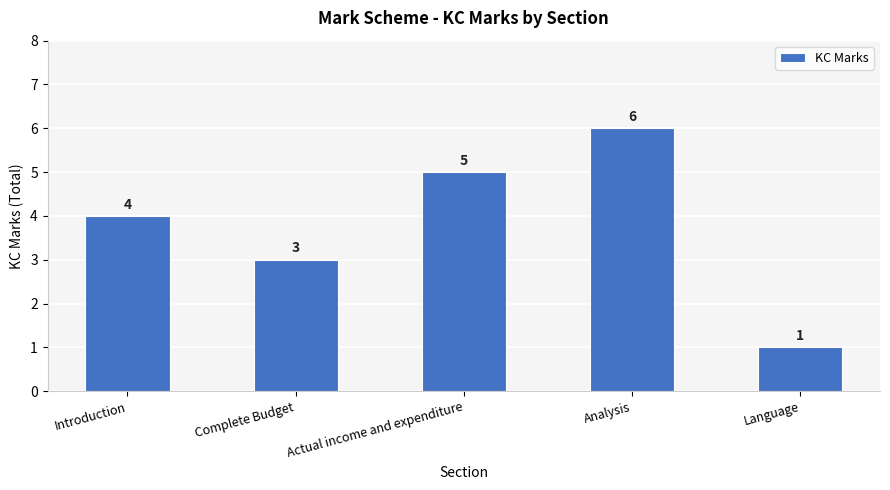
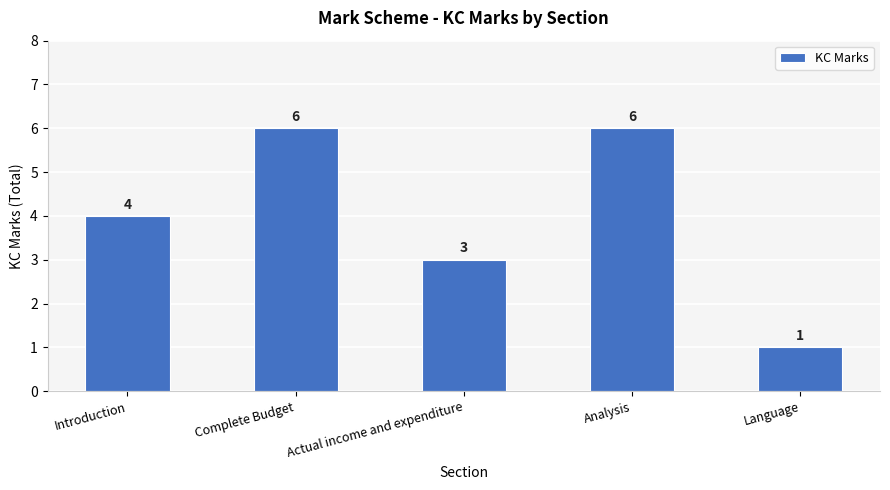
  {
    "Introduction": 4,
-   "Complete Budget": 3,
-   "Actual income and expenditure": 5,
+   "Complete Budget": 6,
+   "Actual income and expenditure": 3,
    "Analysis": 6,
    "Language": 1
  }
